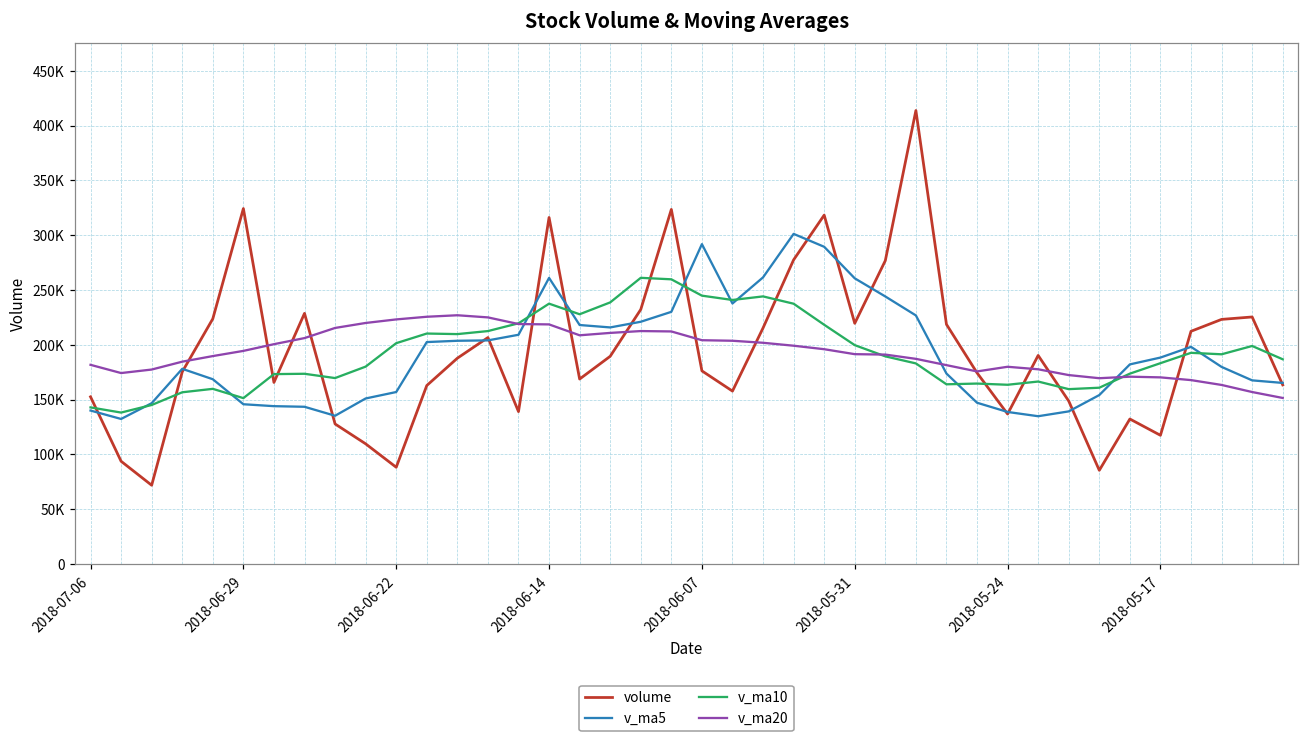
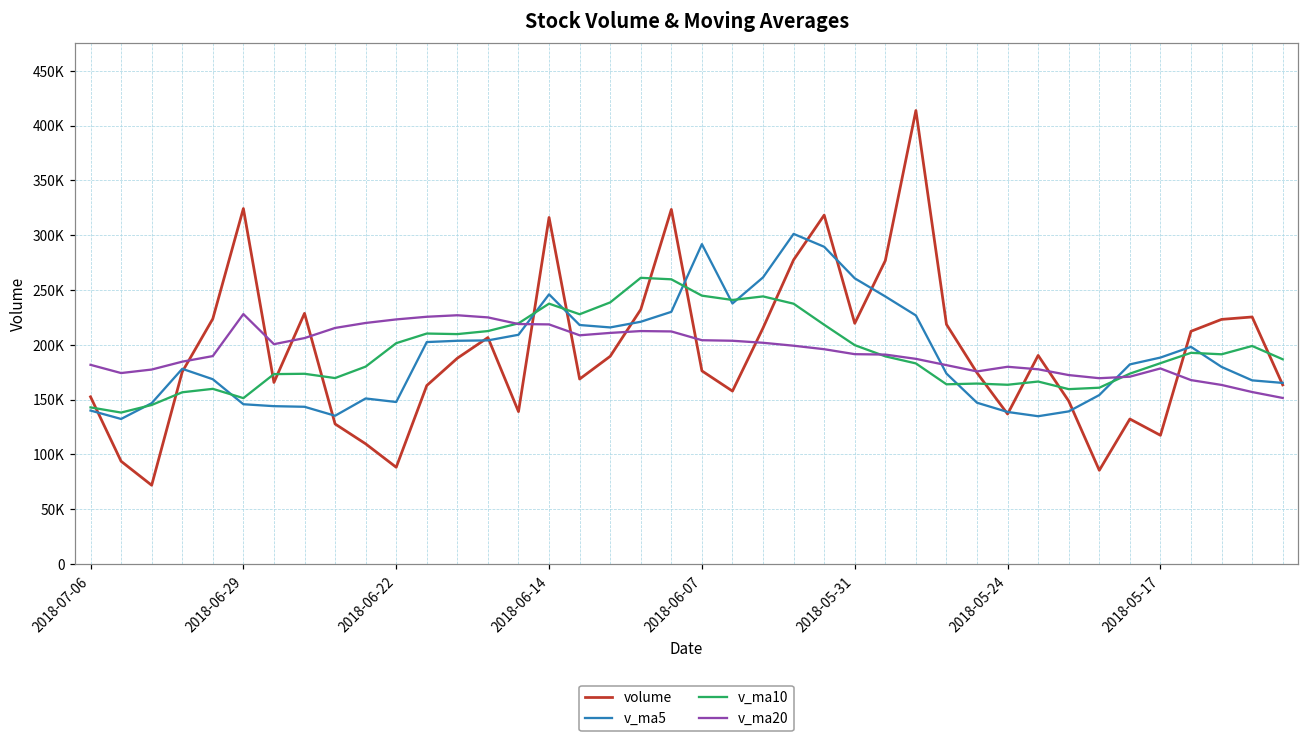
  {
    "volume": {
      "2018-07-06": 150000,
      "2018-06-29": 320000,
      "2018-06-22": 90000,
      "2018-06-14": 320000,
      "2018-06-07": 180000,
      "2018-05-31": 220000,
      "2018-05-17": 120000
    },
    "v_ma5": {
      "2018-07-06": 140000,
      "2018-06-29": 150000,
-     "2018-06-22": 160000,
-     "2018-06-14": 260000,
+     "2018-06-22": 150000,
+     "2018-06-14": 250000,
      "2018-06-07": 290000,
      "2018-05-31": 260000,
      "2018-05-17": 190000
    },
    "v_ma10": {
      "2018-07-06": 140000,
      "2018-06-29": 150000,
      "2018-06-22": 200000,
      "2018-06-14": 240000,
      "2018-06-07": 240000,
      "2018-05-31": 200000,
      "2018-05-24": 160000,
      "2018-05-17": 180000
    },
    "v_ma20": {
      "2018-07-06": 180000,
-     "2018-06-29": 190000,
+     "2018-06-29": 230000,
      "2018-06-22": 220000,
      "2018-06-14": 220000,
      "2018-06-07": 200000,
      "2018-05-31": 190000,
      "2018-05-24": 180000,
-     "2018-05-17": 170000
+     "2018-05-17": 180000
    }
  }
